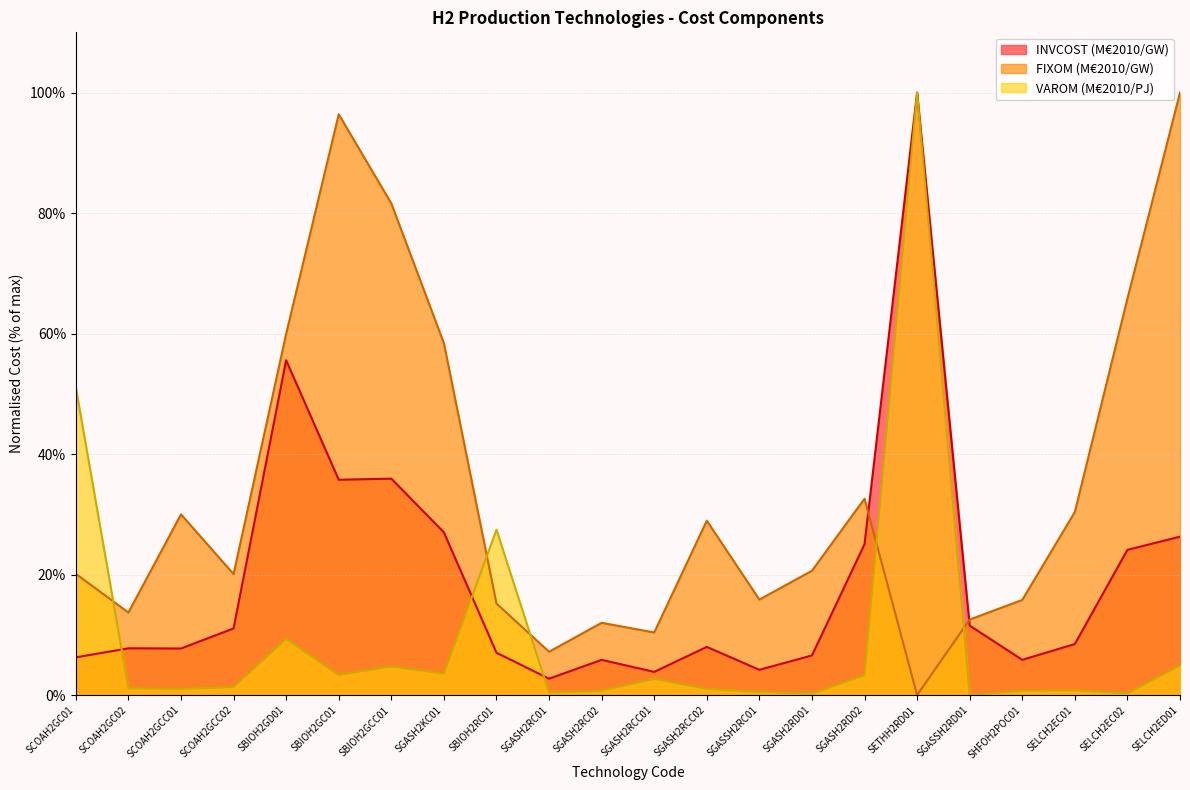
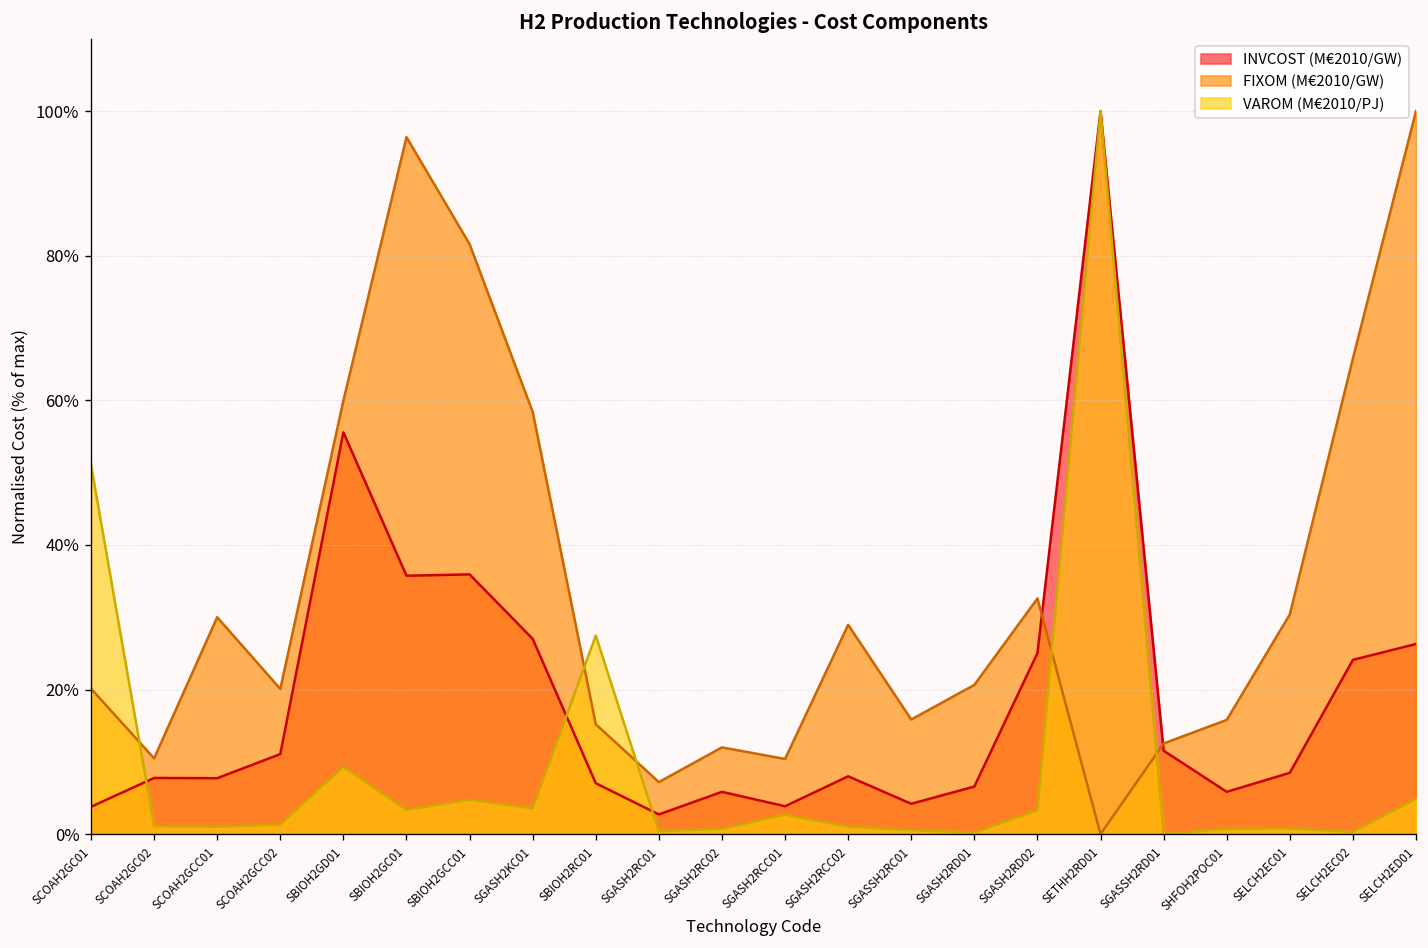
  {
    "INVCOST (M€2010/GW)": {
-     "SCOAH2GC01": "6%",
+     "SCOAH2GC01": "4%",
      "SCOAH2GC02": "8%",
      "SCOAH2GCC01": "8%",
      "SCOAH2GCC02": "11%",
      "SBIOH2GD01": "56%",
      "SBIOH2GC01": "36%",
      "SBIOH2GCC01": "36%",
      "SGASH2KC01": "27%",
      "SBIOH2RC01": "7%",
      "SGASH2RC01": "3%",
      "SGASH2RC02": "6%",
      "SGASH2RCC01": "4%",
      "SGASH2RCC02": "8%",
      "SGASSH2RC01": "4%",
      "SGASH2RD01": "7%",
      "SGASH2RD02": "25%",
      "SGASSH2RD01": "12%",
      "SHFOH2POC01": "6%",
      "SELCH2EC01": "8%",
      "SELCH2EC02": "24%",
      "SELCH2ED01": "26%"
    },
    "FIXOM (M€2010/GW)": {
      "SCOAH2GC01": "20%",
-     "SCOAH2GC02": "14%",
+     "SCOAH2GC02": "10%",
      "SCOAH2GCC01": "30%",
      "SCOAH2GCC02": "20%",
      "SBIOH2GD01": "60%",
      "SBIOH2GC01": "96%",
      "SBIOH2GCC01": "82%",
      "SGASH2KC01": "58%",
      "SBIOH2RC01": "15%",
      "SGASH2RC01": "7%",
      "SGASH2RC02": "12%",
      "SGASH2RCC01": "10%",
      "SGASH2RCC02": "29%",
      "SGASSH2RC01": "16%",
      "SGASH2RD01": "21%",
      "SGASH2RD02": "33%",
      "SETHH2RD01": "0%",
      "SGASSH2RD01": "13%",
      "SHFOH2POC01": "16%",
      "SELCH2EC01": "30%",
      "SELCH2EC02": "66%",
      "SELCH2ED01": "100%"
    },
    "VAROM (M€2010/PJ)": {
      "SCOAH2GC01": "51%",
      "SCOAH2GC02": "1%",
      "SCOAH2GCC01": "1%",
      "SCOAH2GCC02": "1%",
      "SBIOH2GD01": "9%",
      "SBIOH2GC01": "3%",
      "SBIOH2GCC01": "5%",
      "SGASH2KC01": "4%",
      "SBIOH2RC01": "27%",
      "SGASH2RC01": "0%",
      "SGASH2RC02": "1%",
      "SGASH2RCC01": "3%",
      "SGASH2RCC02": "1%",
      "SGASSH2RC01": "1%",
      "SGASH2RD01": "0%",
      "SGASH2RD02": "3%",
      "SGASSH2RD01": "0%",
      "SHFOH2POC01": "1%",
      "SELCH2EC01": "1%",
      "SELCH2EC02": "0%",
      "SELCH2ED01": "5%"
    }
  }
